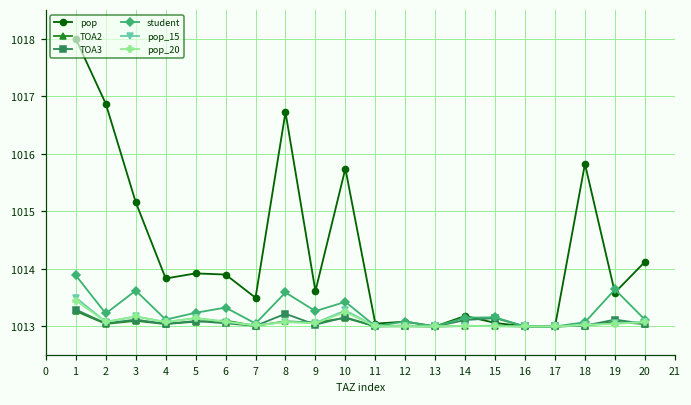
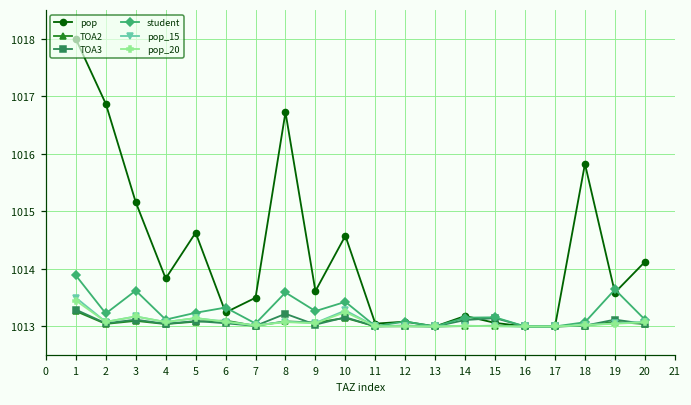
  {
    "pop": {
      "2": 1016.9,
      "3": 1015.2,
      "4": 1013.8,
-     "5": 1013.9,
-     "6": 1013.9,
+     "5": 1014.6,
+     "6": 1013.2,
      "7": 1013.5,
      "8": 1016.7,
      "9": 1013.6,
-     "10": 1015.7,
+     "10": 1014.6,
      "15": 1013.1,
      "18": 1015.8,
      "19": 1013.6,
      "20": 1014.1
    }
  }
